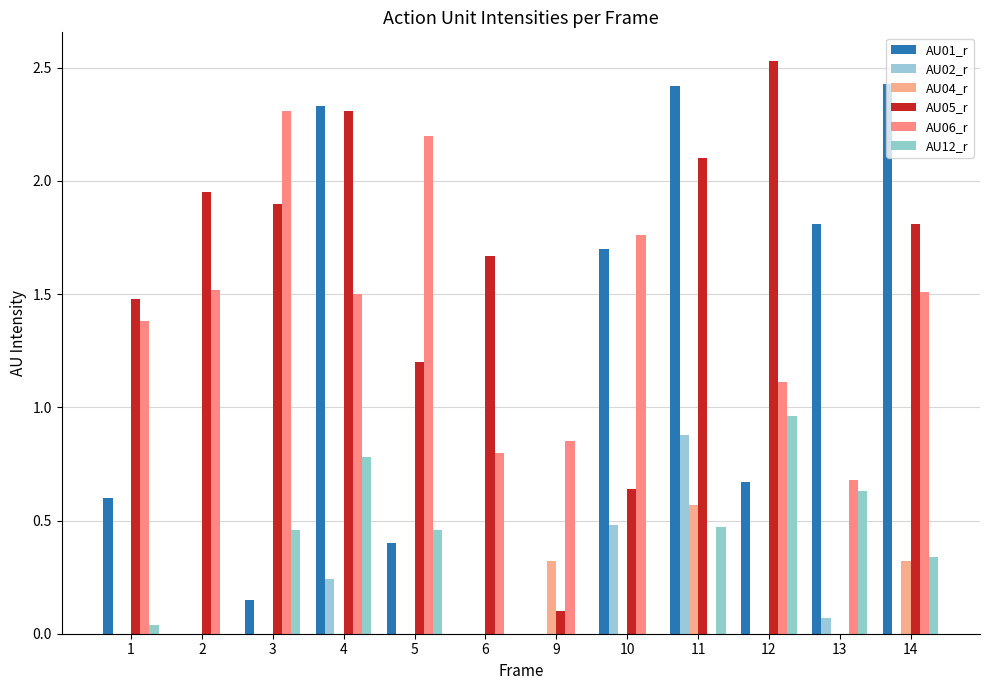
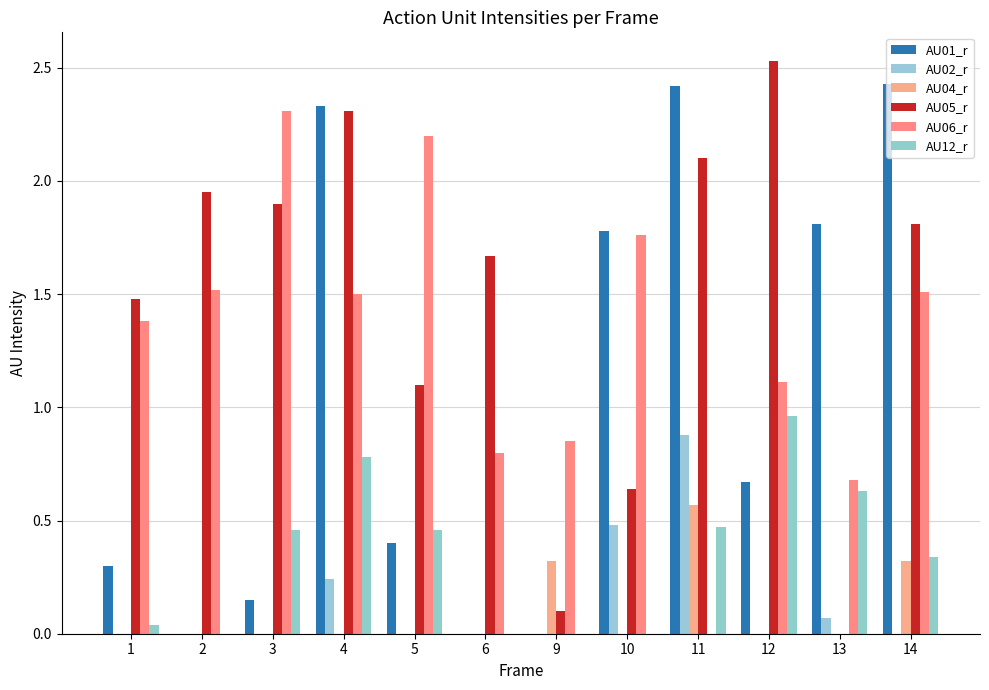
  {
    "AU01_r": {
-     "1": 0.6,
+     "1": 0.3,
      "2": 0.00,
      "3": 0.15,
      "4": 2.33,
      "5": 0.40,
      "6": 0.00,
      "9": 0.00,
-     "10": 1.70,
+     "10": 1.78,
      "11": 2.42,
      "12": 0.67,
      "13": 1.81
    },
    "AU05_r": {
      "1": 1.48,
      "2": 1.95,
      "3": 1.9,
      "4": 2.3,
-     "5": 1.2,
+     "5": 1.1,
      "6": 1.67,
      "9": 0.1,
      "10": 0.64,
      "11": 2.1,
      "12": 2.53,
      "13": 0.0,
      "14": 1.8
    }
  }
